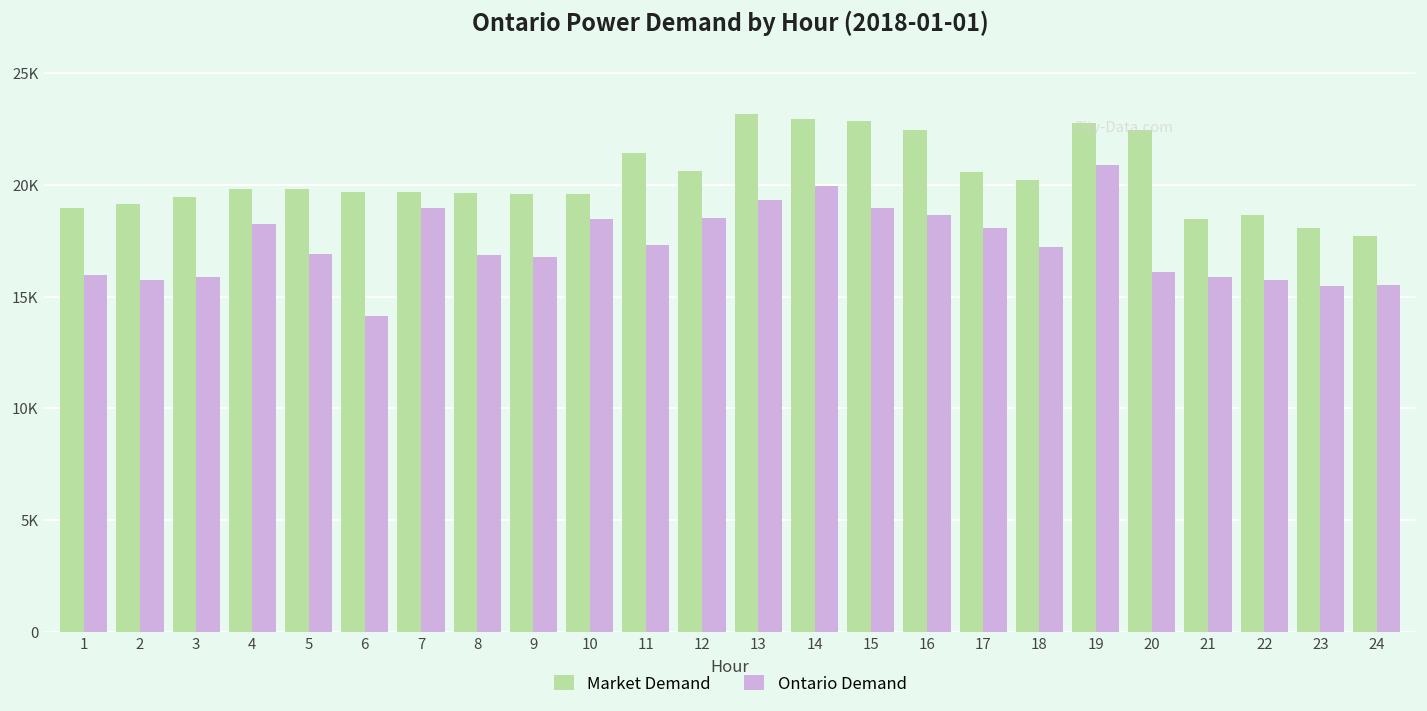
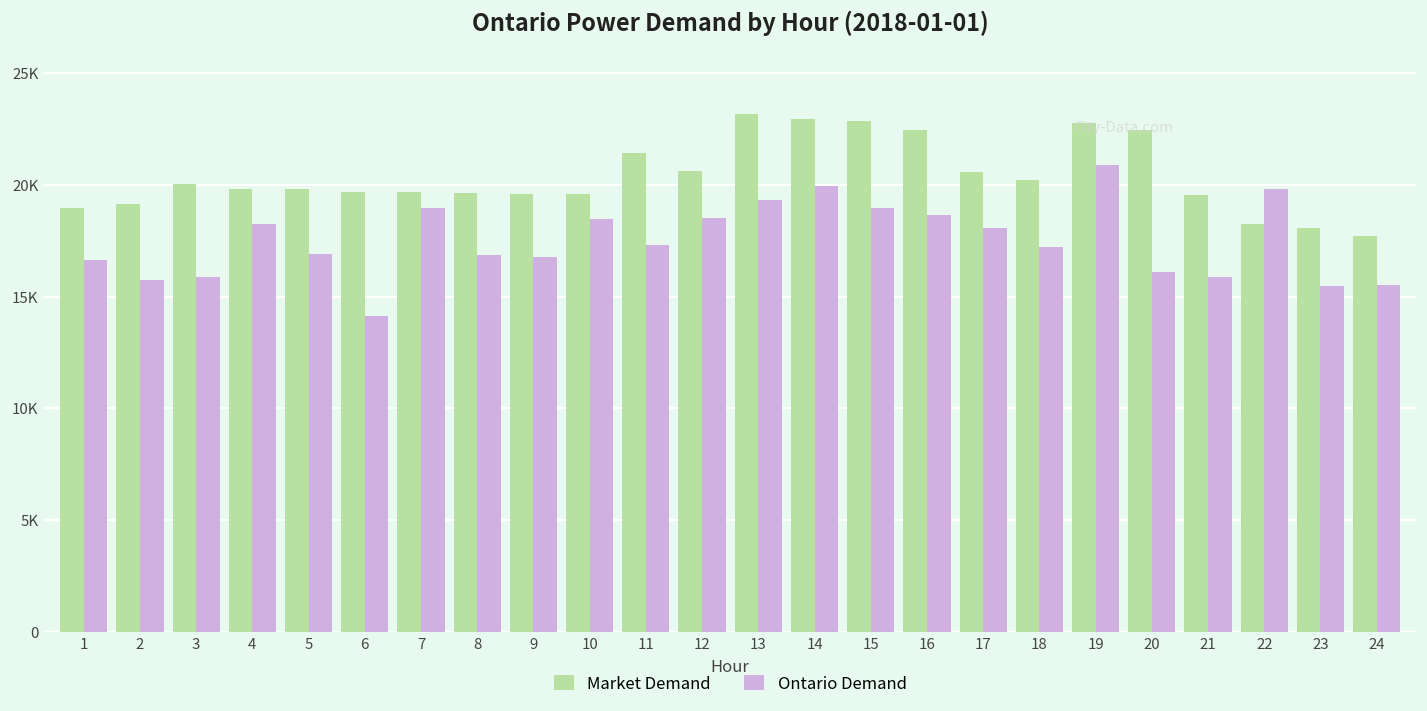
  {
    "Market Demand": {
      "1": 19000,
      "2": 19100,
-     "3": 19500,
+     "3": 20000,
      "4": 19800,
      "5": 19800,
      "6": 19700,
      "7": 19700,
      "8": 19600,
      "9": 19600,
      "10": 19600,
      "11": 21400,
      "12": 20600,
      "13": 23100,
      "14": 22900,
      "15": 22900,
      "16": 22500,
      "17": 20600,
      "18": 20200,
      "19": 22800,
      "20": 22400,
-     "21": 18500,
-     "22": 18700,
+     "21": 19600,
+     "22": 18200,
      "23": 18100,
      "24": 17700
    },
    "Ontario Demand": {
-     "1": 16000,
+     "1": 16600,
      "2": 15800,
      "3": 15900,
      "4": 18300,
      "5": 16900,
      "6": 14100,
      "7": 19000,
      "8": 16800,
      "9": 16800,
      "10": 18500,
      "11": 17300,
      "12": 18500,
      "13": 19300,
      "14": 20000,
      "15": 19000,
      "16": 18700,
      "17": 18100,
      "18": 17200,
      "19": 20900,
      "20": 16100,
      "21": 15900,
-     "22": 15700,
+     "22": 19800,
      "23": 15500,
      "24": 15500
    }
  }
